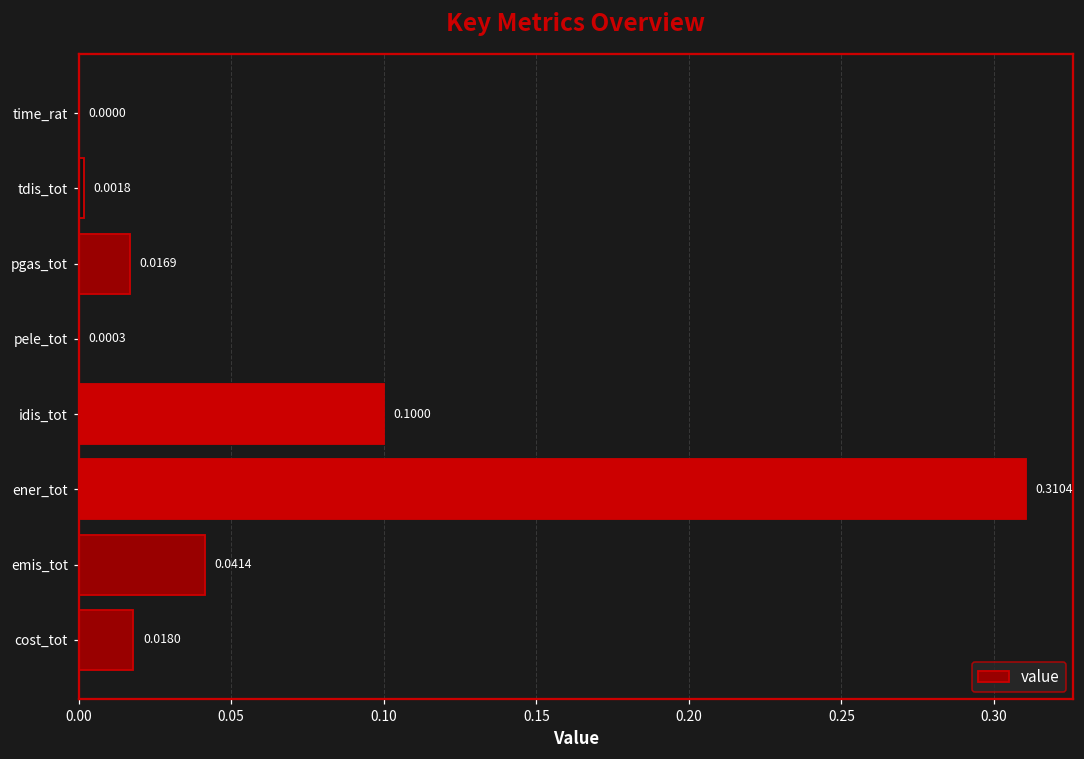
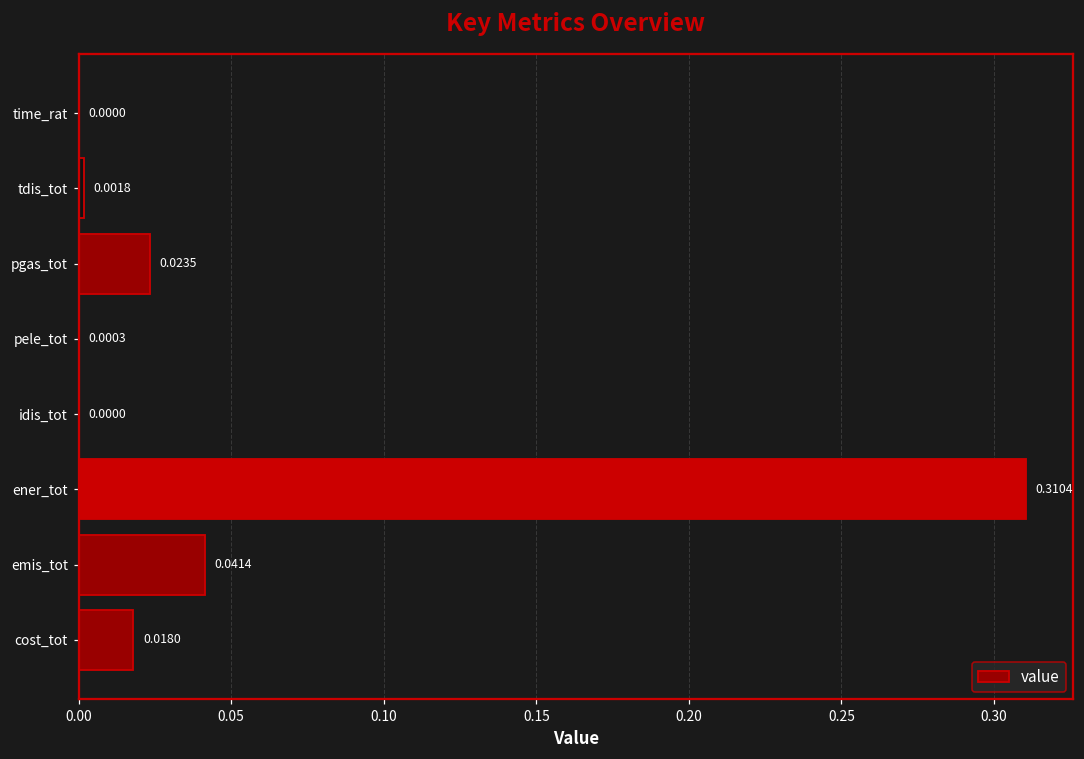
  {
    "time_rat": 0.0000,
    "tdis_tot": 0.0018,
-   "pgas_tot": 0.0169,
+   "pgas_tot": 0.0235,
    "pele_tot": 0.0003,
-   "idis_tot": 0.1000,
+   "idis_tot": 0.0000,
    "ener_tot": 0.3104,
    "emis_tot": 0.0414,
    "cost_tot": 0.0180
  }
